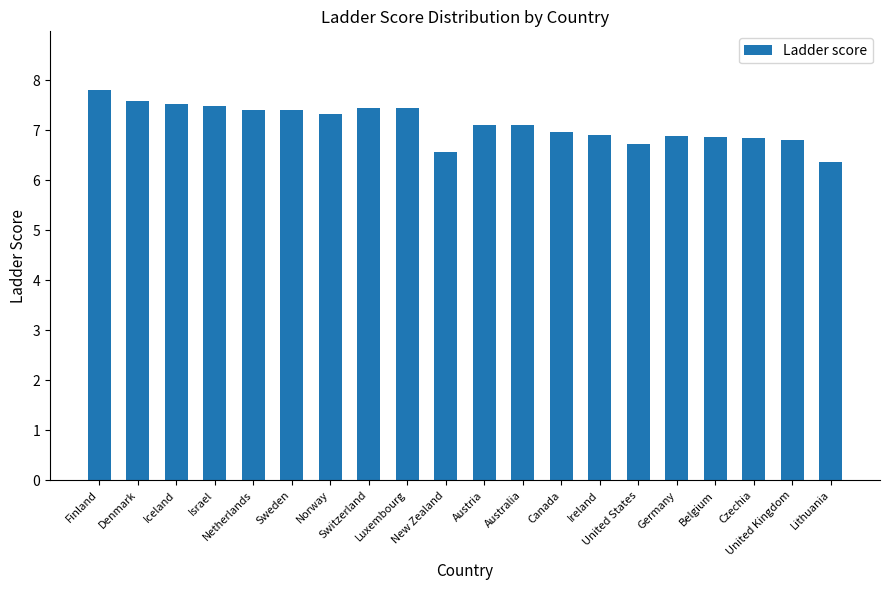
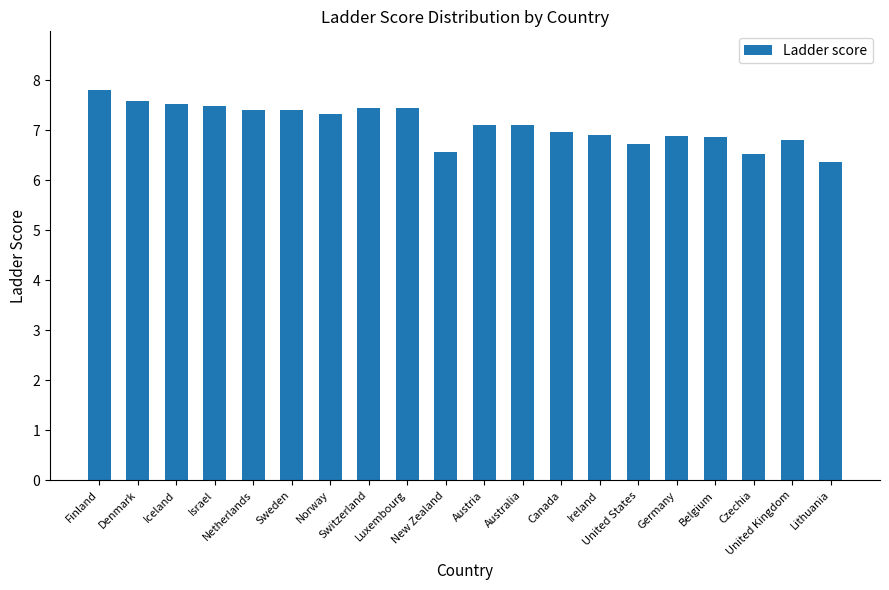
  {
    "Finland": 7.8,
    "Denmark": 7.6,
    "Iceland": 7.5,
    "Israel": 7.5,
    "Netherlands": 7.4,
    "Sweden": 7.4,
    "Norway": 7.3,
    "Switzerland": 7.4,
    "Luxembourg": 7.4,
    "New Zealand": 6.6,
    "Austria": 7.1,
    "Australia": 7.1,
    "Canada": 7.0,
    "Ireland": 6.9,
    "United States": 6.7,
    "Germany": 6.9,
    "Belgium": 6.9,
-   "Czechia": 6.8,
+   "Czechia": 6.5,
    "United Kingdom": 6.8,
    "Lithuania": 6.4
  }
